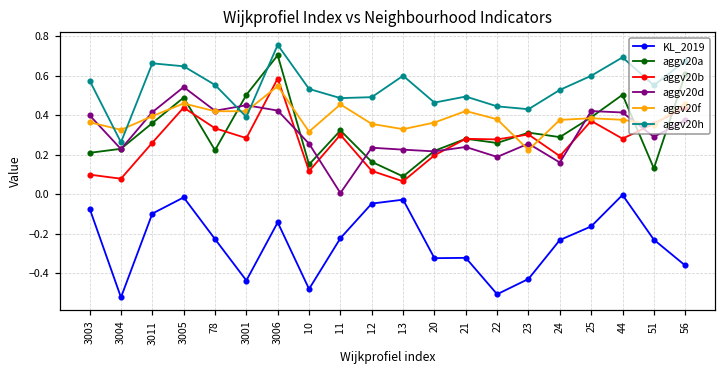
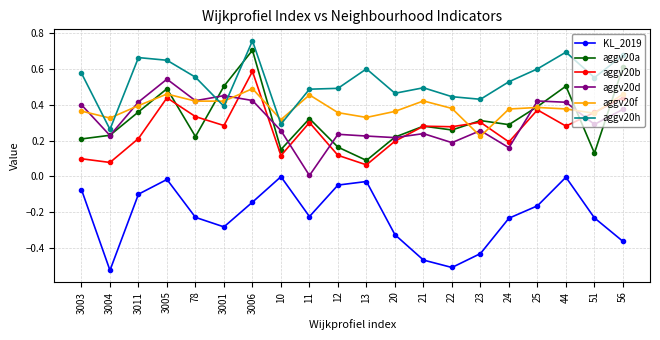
  {
    "KL_2019": {
      "3003": -0.07,
      "3004": -0.52,
      "3011": -0.10,
      "3005": -0.02,
      "78": -0.23,
-     "3001": -0.44,
+     "3001": -0.28,
      "3006": -0.14,
-     "10": -0.48,
+     "10": 0.00,
      "11": -0.22,
      "12": -0.05,
      "13": -0.03,
      "20": -0.32,
-     "21": -0.32,
+     "21": -0.47,
      "22": -0.51,
      "23": -0.43,
      "24": -0.23,
      "25": -0.16,
      "44": 0.00,
      "51": -0.23,
      "56": -0.36
    },
    "aggv20a": {
      "3003": 0.21,
      "3011": 0.36,
      "3005": 0.49,
      "78": 0.22,
      "3001": 0.50,
      "3006": 0.70,
      "10": 0.15,
      "11": 0.32,
      "12": 0.16,
      "13": 0.09,
      "22": 0.26,
      "24": 0.29,
      "44": 0.50,
      "51": 0.13
    },
    "aggv20b": {
      "3003": 0.10,
      "3004": 0.08,
-     "3011": 0.26,
+     "3011": 0.21,
      "3005": 0.44,
      "78": 0.33,
      "3001": 0.28,
      "3006": 0.58,
      "10": 0.12,
      "11": 0.30,
      "12": 0.12,
      "13": 0.06,
      "20": 0.20,
      "22": 0.28,
      "24": 0.19,
      "44": 0.28
    },
    "aggv20d": {
      "3003": 0.40,
      "3011": 0.41,
      "3005": 0.54,
      "3001": 0.45,
      "3006": 0.42,
      "10": 0.25,
      "11": 0.01,
      "12": 0.23,
      "13": 0.22,
      "21": 0.24,
      "22": 0.19,
      "23": 0.26,
      "24": 0.16,
      "25": 0.42,
      "44": 0.41
    },
    "aggv20f": {
      "3003": 0.36,
      "3004": 0.33,
      "3011": 0.39,
      "3005": 0.46,
      "3001": 0.42,
-     "3006": 0.55,
+     "3006": 0.49,
      "10": 0.32,
      "11": 0.45,
      "12": 0.36,
      "13": 0.33,
      "20": 0.36,
      "21": 0.42,
      "22": 0.38,
      "23": 0.22,
      "24": 0.38,
      "44": 0.38
    },
    "aggv20h": {
      "3003": 0.57,
      "3004": 0.26,
      "3011": 0.66,
      "3005": 0.65,
      "78": 0.55,
      "3001": 0.39,
      "3006": 0.76,
-     "10": 0.53,
+     "10": 0.29,
      "11": 0.49,
      "12": 0.49,
      "13": 0.60,
      "20": 0.46,
      "21": 0.49,
      "22": 0.44,
      "23": 0.43,
      "24": 0.53,
      "25": 0.60,
      "44": 0.69
    }
  }
